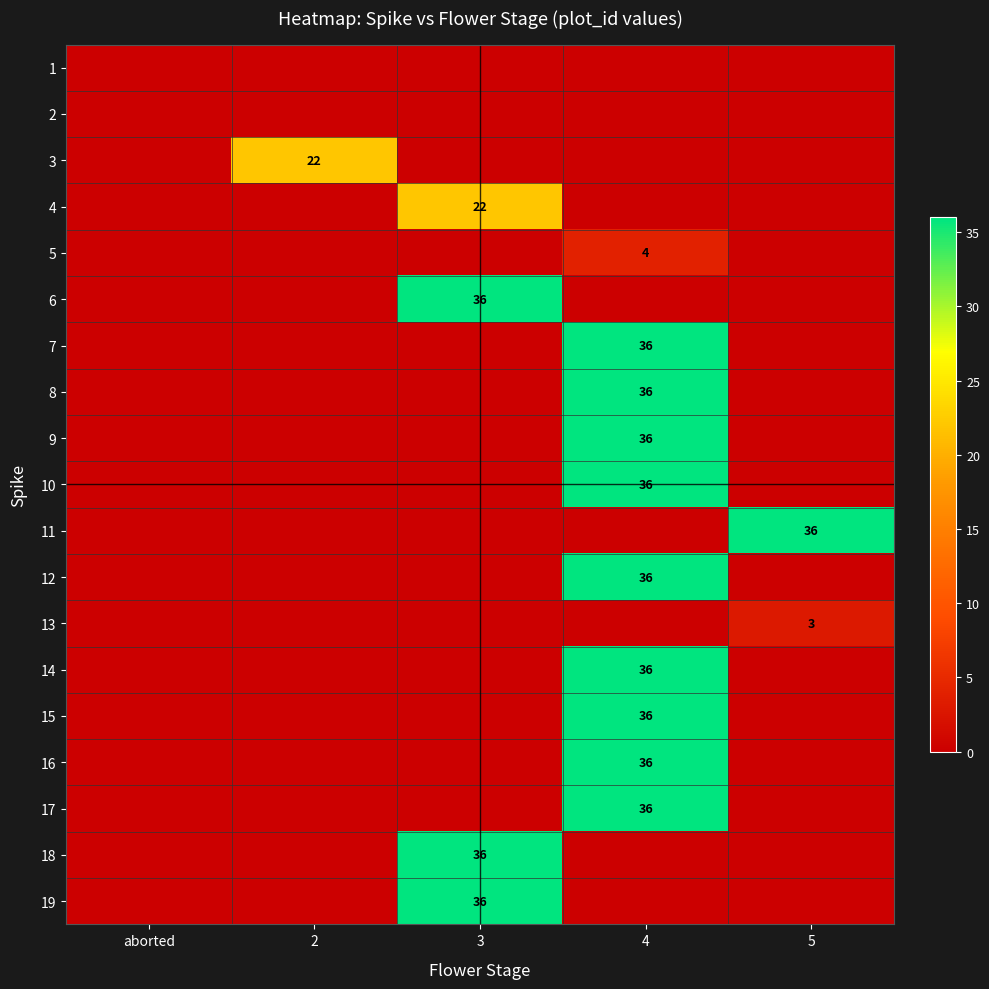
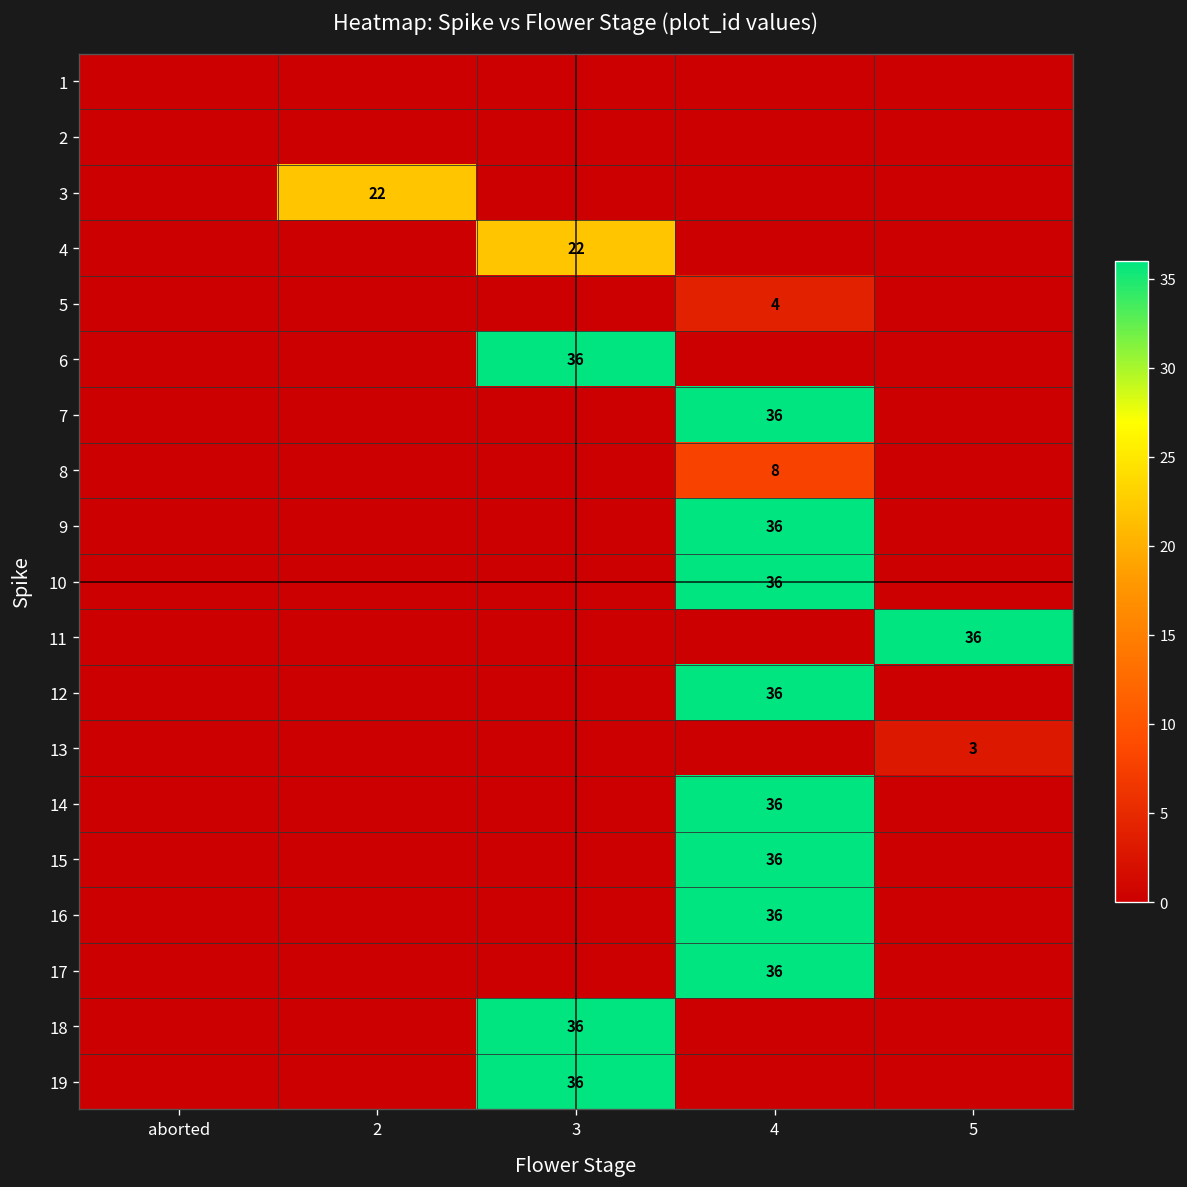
  {
    "3": {
      "2": 22
    },
    "4": {
      "3": 22
    },
    "5": {
      "4": 4
    },
    "6": {
      "3": 36
    },
    "7": {
      "4": 36
    },
    "8": {
-     "4": 36
+     "4": 8
    },
    "9": {
      "4": 36
    },
    "10": {
      "4": 36
    },
    "11": {
      "5": 36
    },
    "12": {
      "4": 36
    },
    "13": {
      "5": 3
    },
    "14": {
      "4": 36
    },
    "15": {
      "4": 36
    },
    "16": {
      "4": 36
    },
    "17": {
      "4": 36
    },
    "18": {
      "3": 36
    },
    "19": {
      "3": 36
    }
  }
